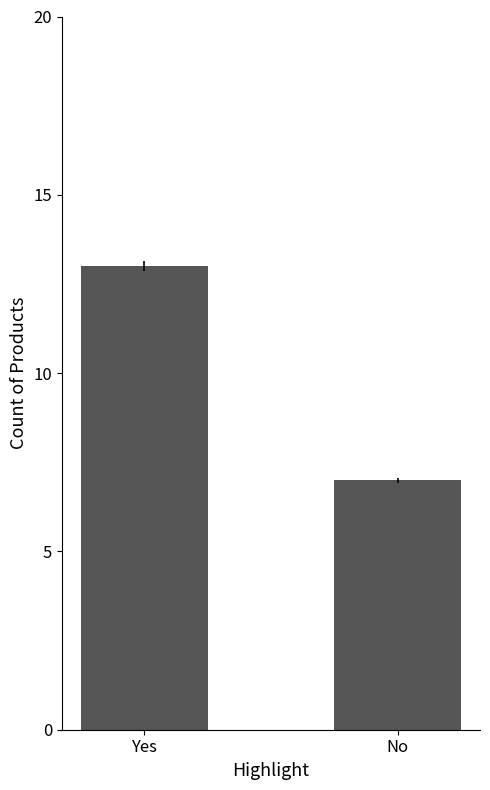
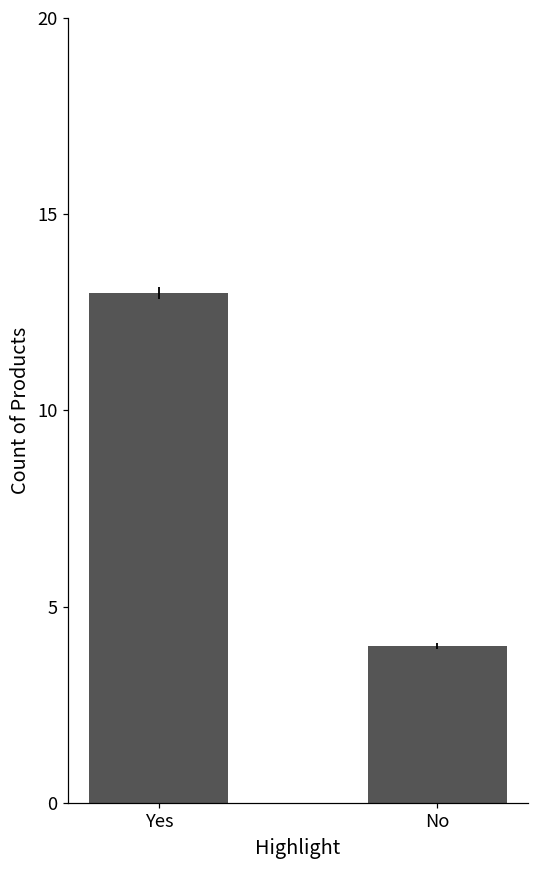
  {
    "Yes": 13,
-   "No": 7
+   "No": 4
  }
